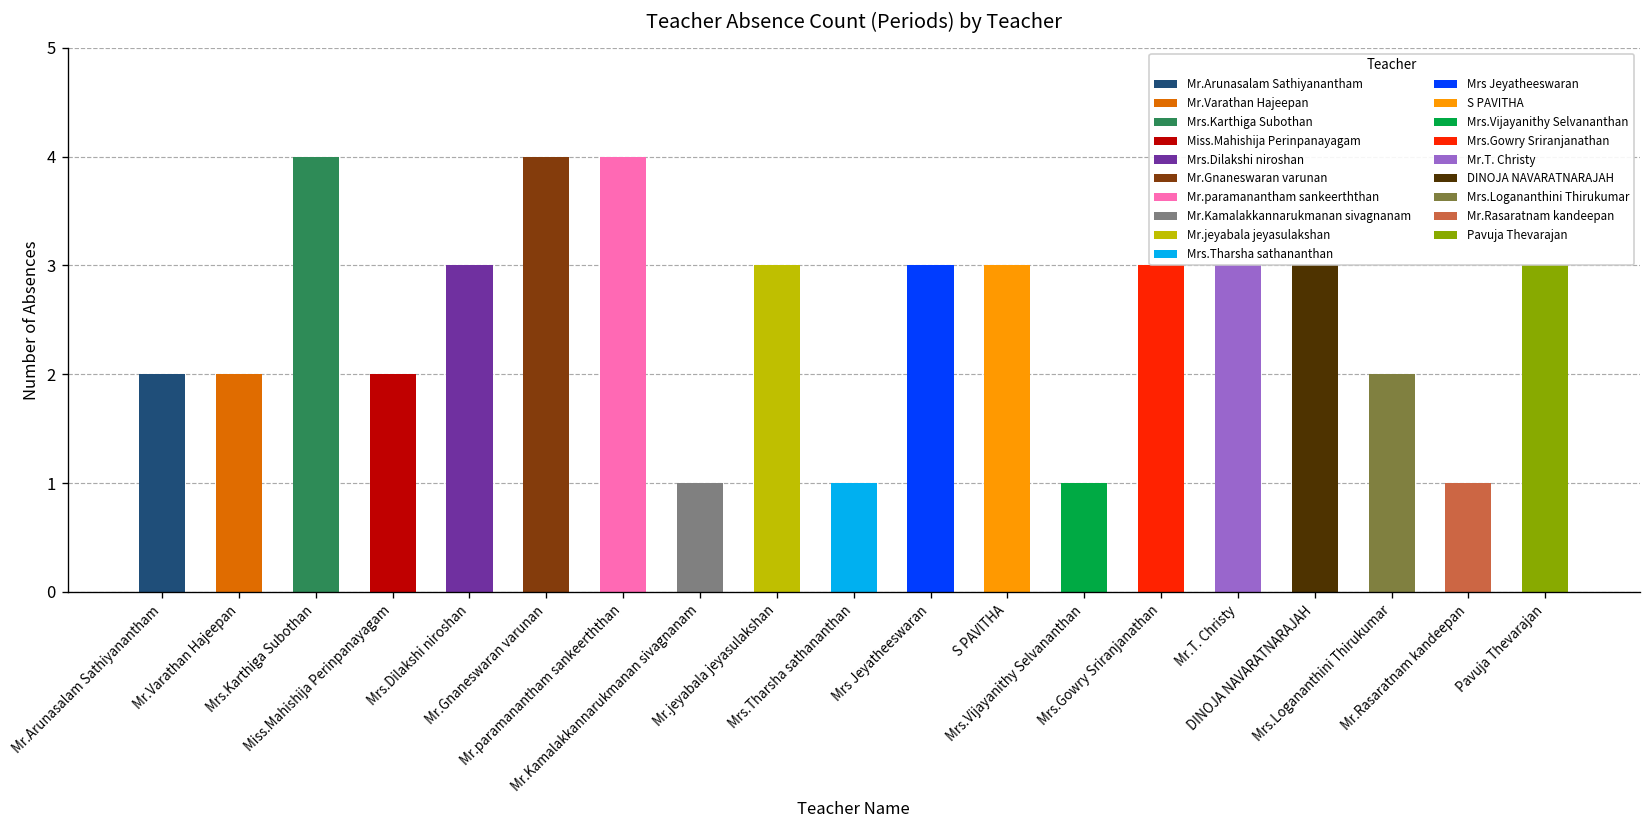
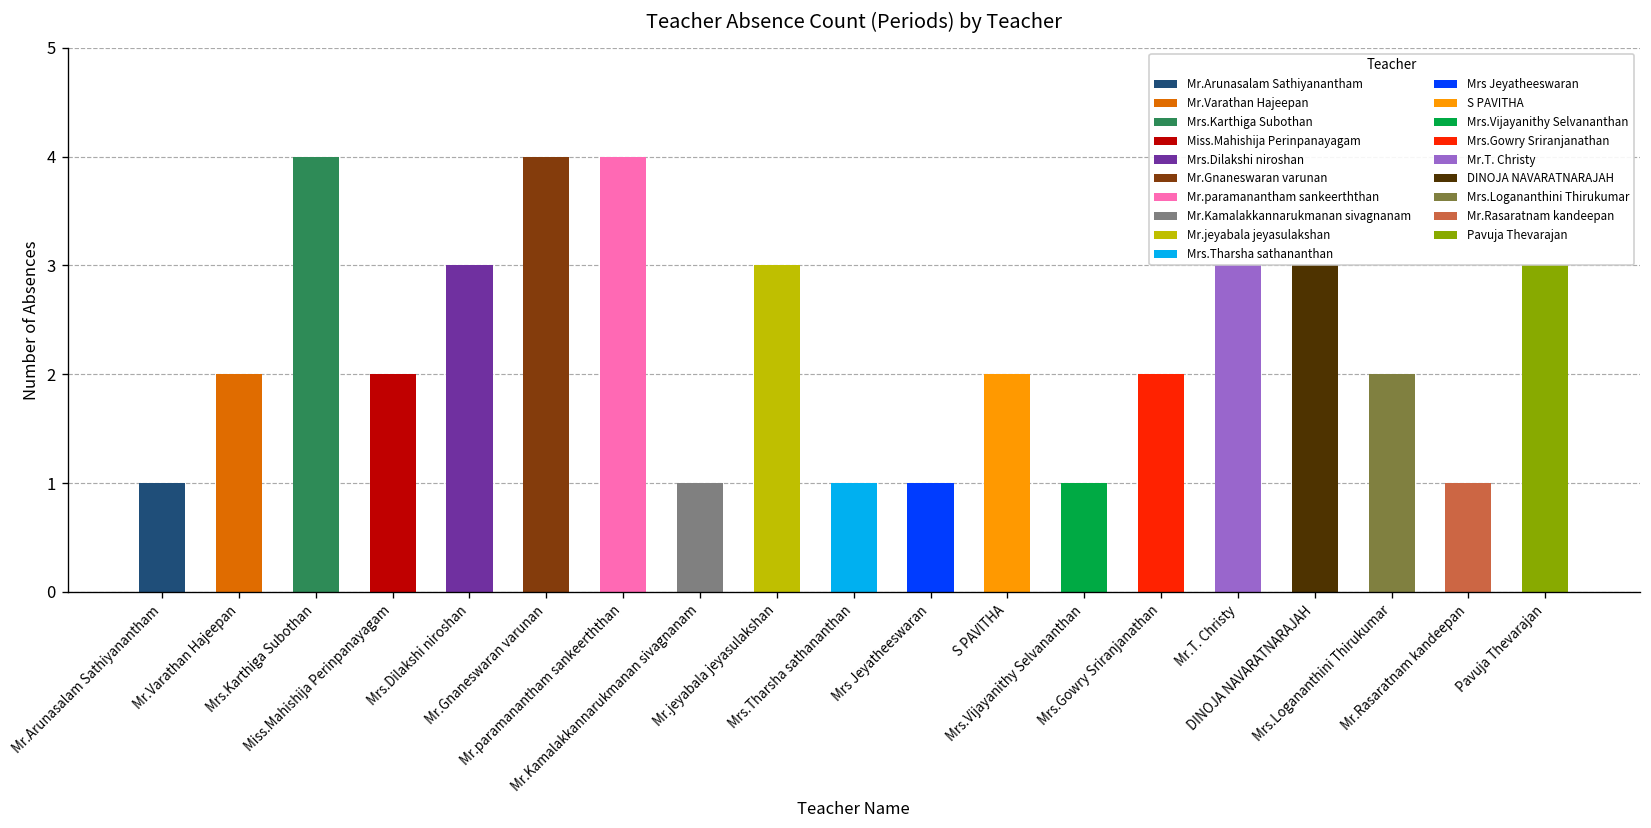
  {
-   "Mr.Arunasalam Sathiyanantham": 2,
+   "Mr.Arunasalam Sathiyanantham": 1,
    "Mr.Varathan Hajeepan": 2,
    "Mrs.Karthiga Subothan": 4,
    "Miss.Mahishija Perinpanayagam": 2,
    "Mrs.Dilakshi niroshan": 3,
    "Mr.Gnaneswaran varunan": 4,
    "Mr.paramanantham sankeerththan": 4,
    "Mr.Kamalakkannarukmanan sivagnanam": 1,
    "Mr.jeyabala jeyasulakshan": 3,
    "Mrs.Tharsha sathananthan": 1,
-   "Mrs Jeyatheeswaran": 3,
-   "S PAVITHA": 3,
+   "Mrs Jeyatheeswaran": 1,
+   "S PAVITHA": 2,
    "Mrs.Vijayanithy Selvananthan": 1,
-   "Mrs.Gowry Sriranjanathan": 3,
+   "Mrs.Gowry Sriranjanathan": 2,
    "Mr.T. Christy": 3,
    "DINOJA NAVARATNARAJAH": 3,
    "Mrs.Logananthini Thirukumar": 2,
    "Mr.Rasaratnam kandeepan": 1,
    "Pavuja Thevarajan": 3
  }
